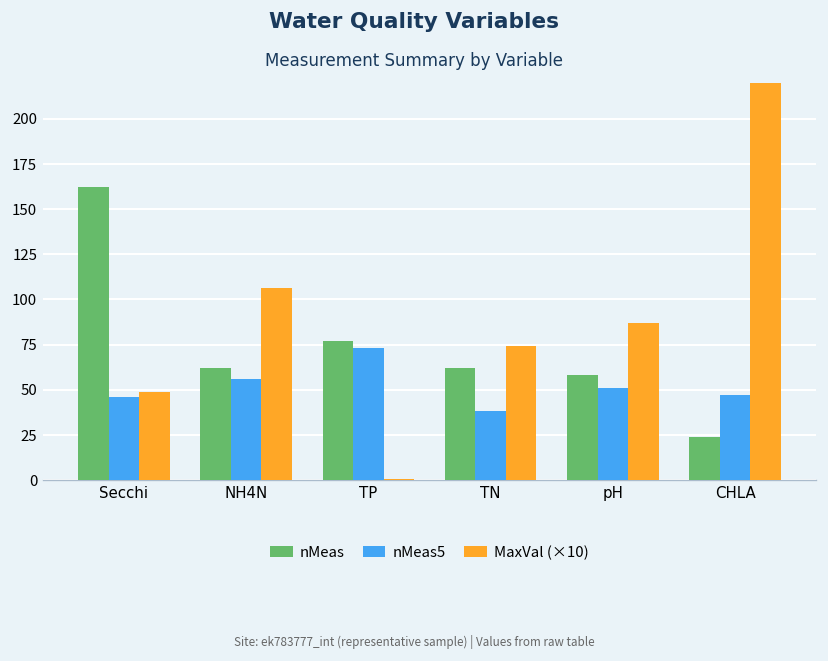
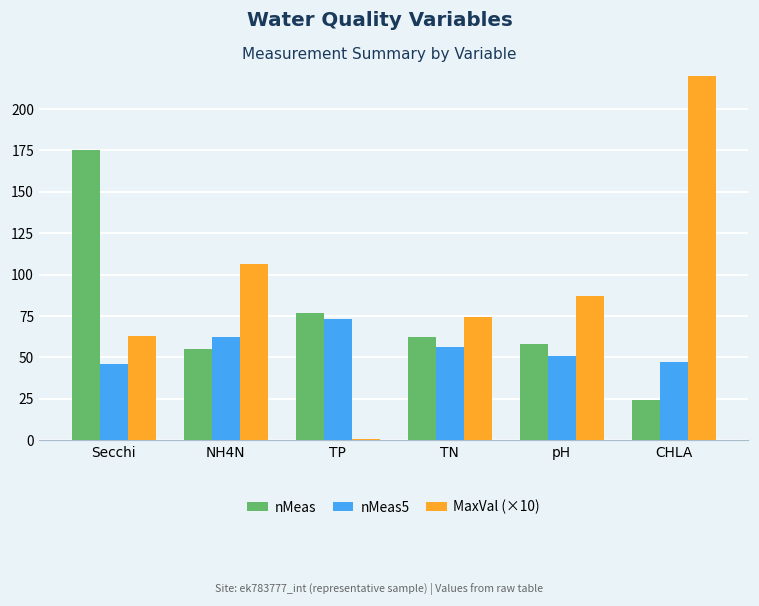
  {
    "nMeas": {
-     "Secchi": 162,
-     "NH4N": 62,
+     "Secchi": 175,
+     "NH4N": 55,
      "TP": 77,
      "TN": 62,
      "pH": 58,
      "CHLA": 24
    },
    "nMeas5": {
      "Secchi": 46,
-     "NH4N": 56,
+     "NH4N": 62,
      "TP": 73,
-     "TN": 38,
+     "TN": 56,
      "pH": 51,
      "CHLA": 47
    },
    "MaxVal (×10)": {
-     "Secchi": 49,
+     "Secchi": 63,
      "NH4N": 106,
      "TN": 74,
      "pH": 87
    }
  }
